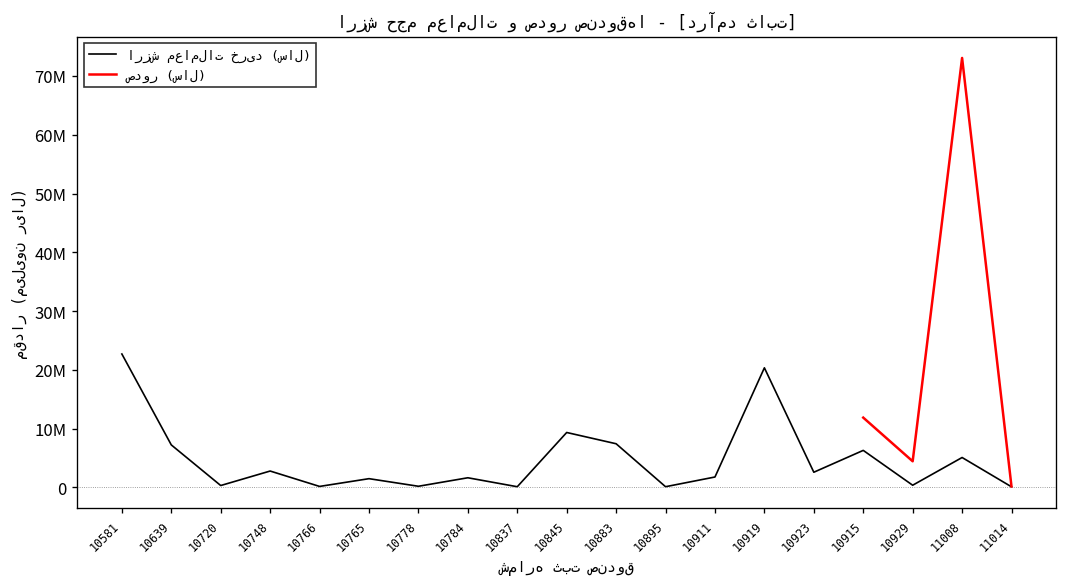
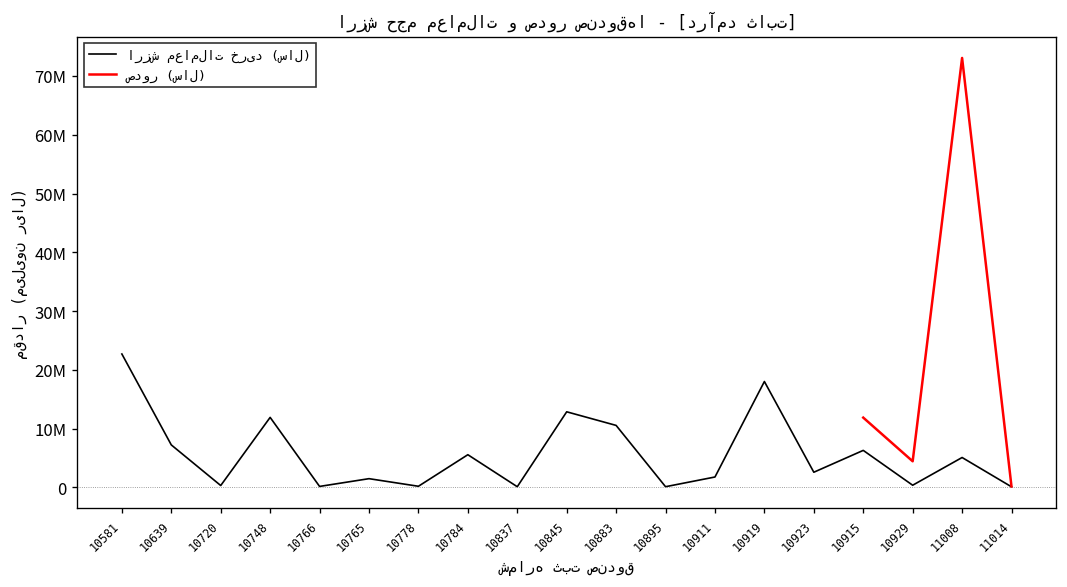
  {
    "ارزش معاملات خرید (سال)": {
      "10581": 23000000,
      "10639": 7000000,
      "10720": 0,
-     "10748": 3000000,
+     "10748": 12000000,
      "10766": 0,
      "10765": 1000000,
      "10778": 0,
-     "10784": 2000000,
+     "10784": 6000000,
      "10837": 0,
-     "10845": 9000000,
-     "10883": 7000000,
+     "10845": 13000000,
+     "10883": 11000000,
      "10895": 0,
      "10911": 2000000,
-     "10919": 20000000,
+     "10919": 18000000,
      "10923": 3000000,
      "10915": 6000000,
      "10929": 0,
      "11008": 5000000
    },
    "صدور (سال)": {
      "10915": 12000000,
      "10929": 4000000,
      "11008": 73000000
    }
  }
